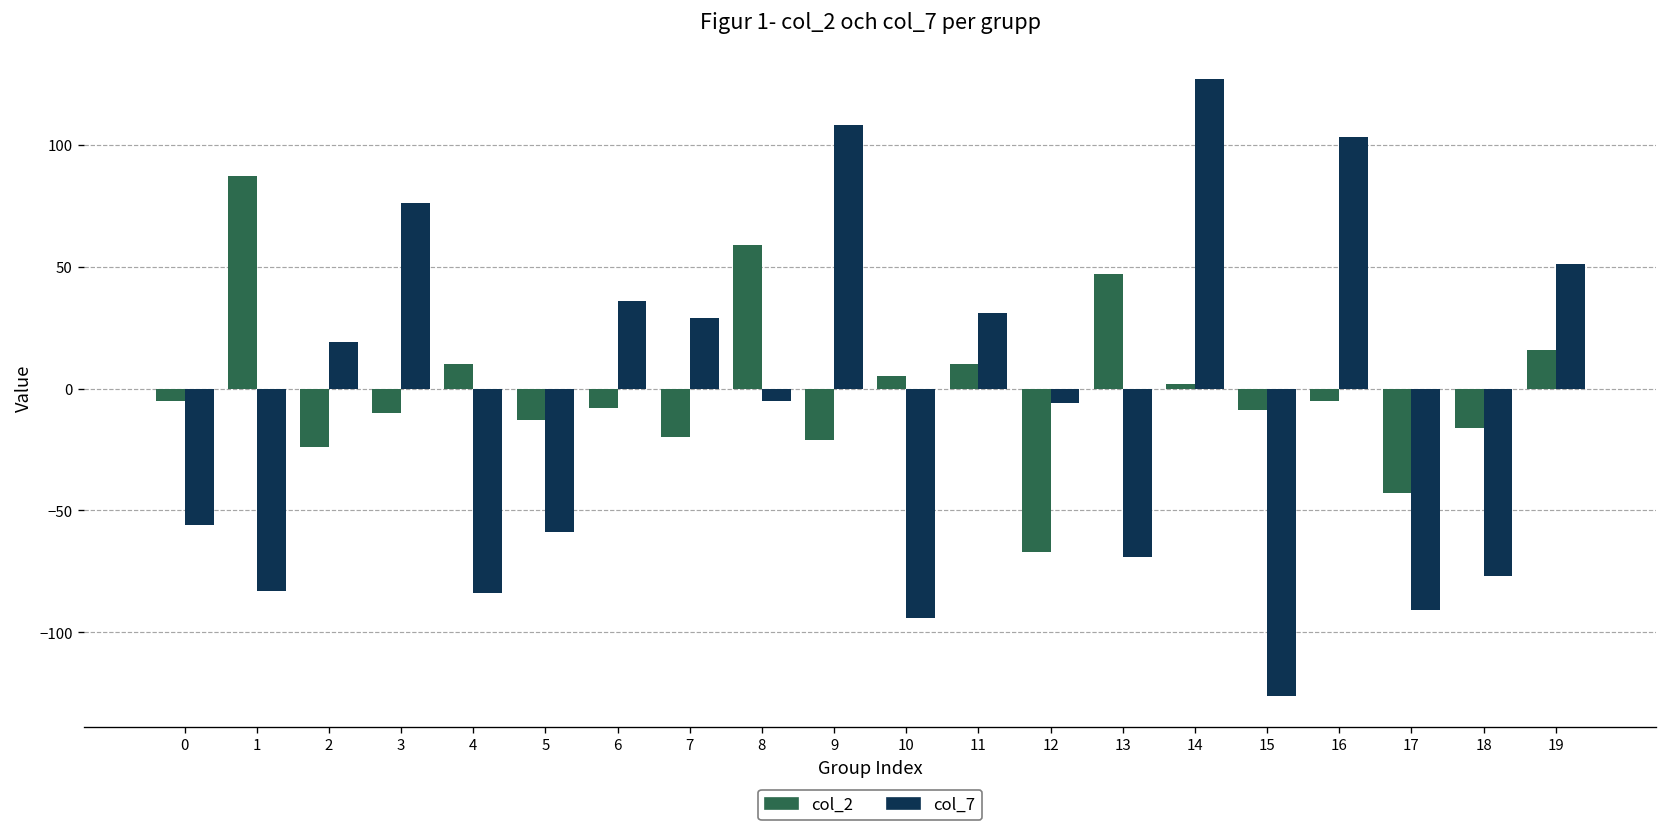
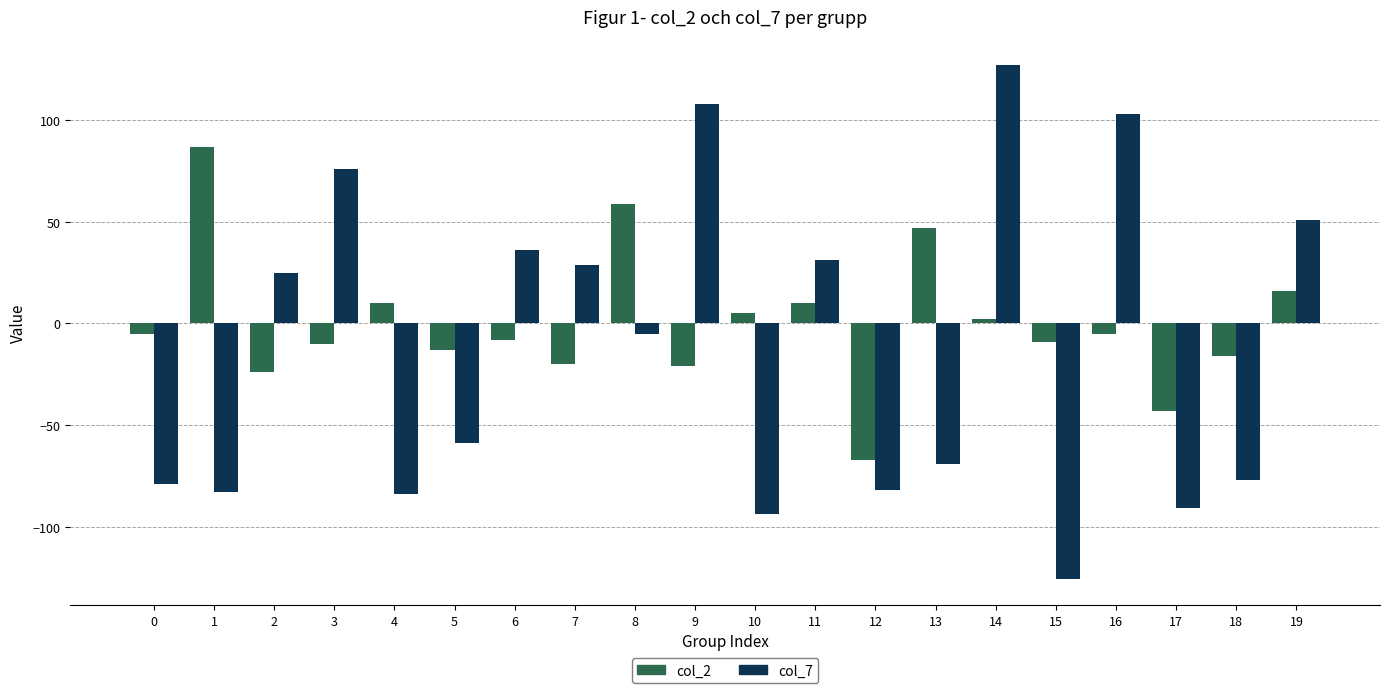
  {
    "col_2": {
      "0": -5,
      "1": 87,
      "2": -24,
      "3": -10,
      "4": 10,
      "5": -13,
      "6": -8,
      "7": -20,
      "8": 59,
      "9": -21,
      "10": 5,
      "11": 10,
      "12": -67,
      "13": 47,
      "14": 2,
      "15": -9,
      "16": -5,
      "17": -43,
      "18": -16,
      "19": 16
    },
    "col_7": {
-     "0": -56,
+     "0": -79,
      "1": -83,
-     "2": 19,
+     "2": 25,
      "3": 76,
      "4": -84,
      "5": -59,
      "6": 36,
      "7": 29,
      "8": -5,
      "9": 108,
      "10": -94,
      "11": 31,
-     "12": -6,
+     "12": -82,
      "13": -69,
      "14": 127,
      "15": -126,
      "16": 103,
      "17": -91,
      "18": -77,
      "19": 51
    }
  }
